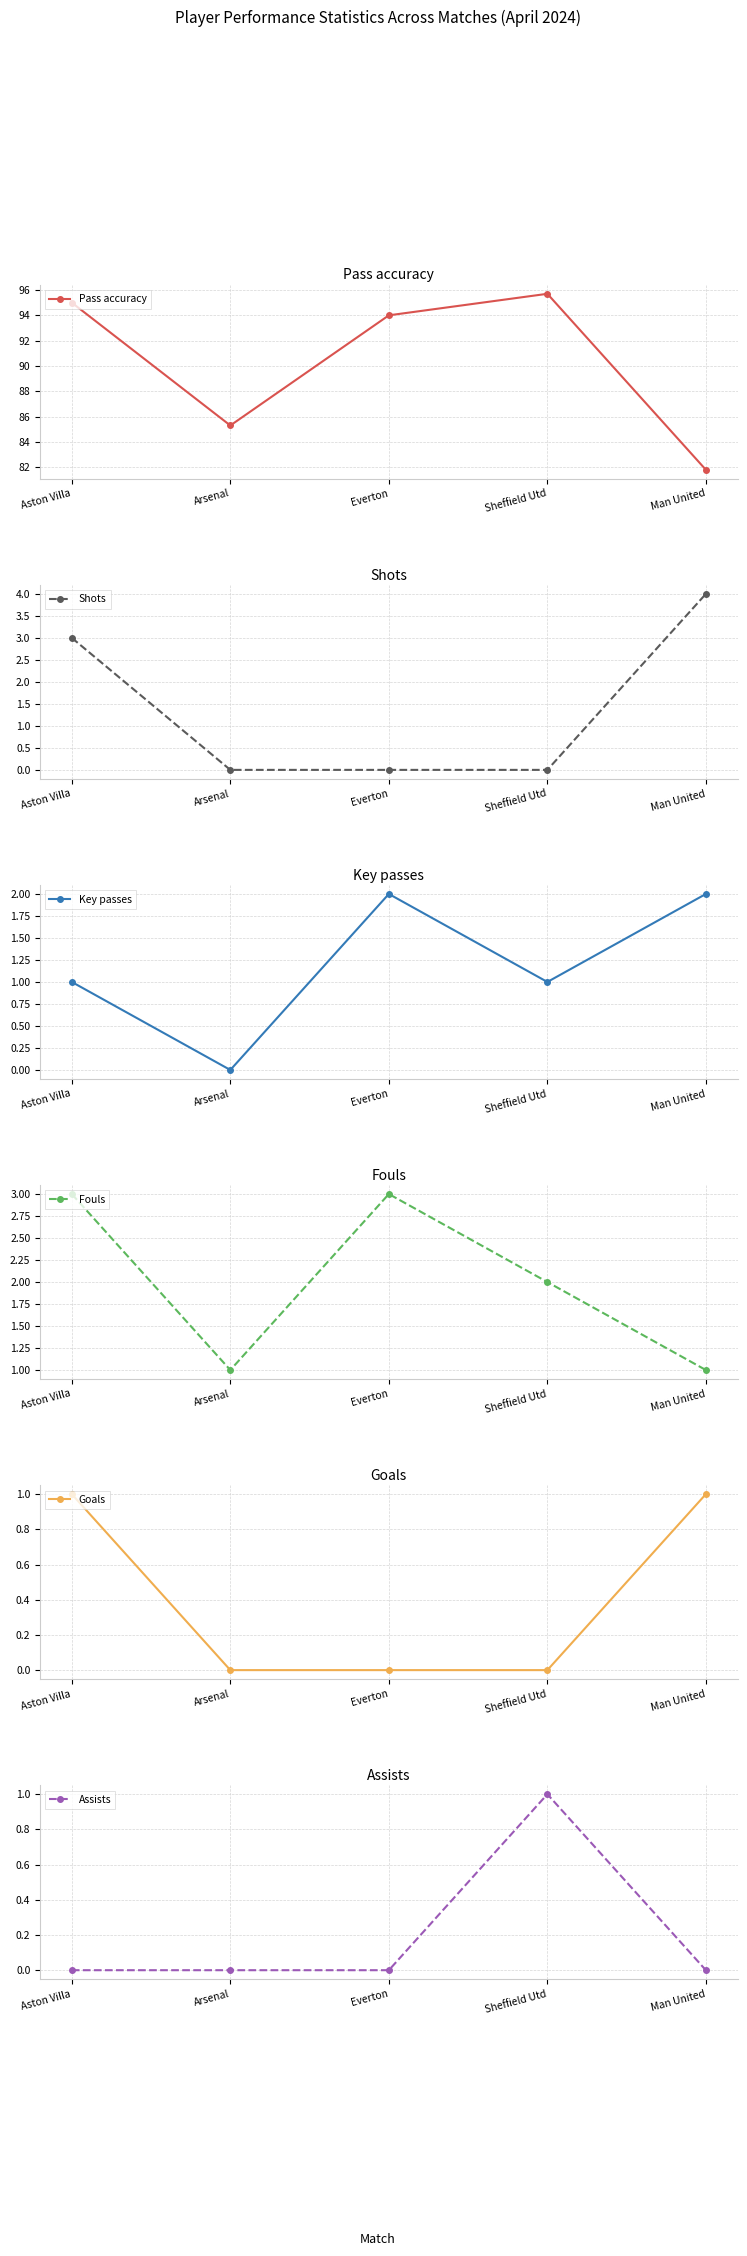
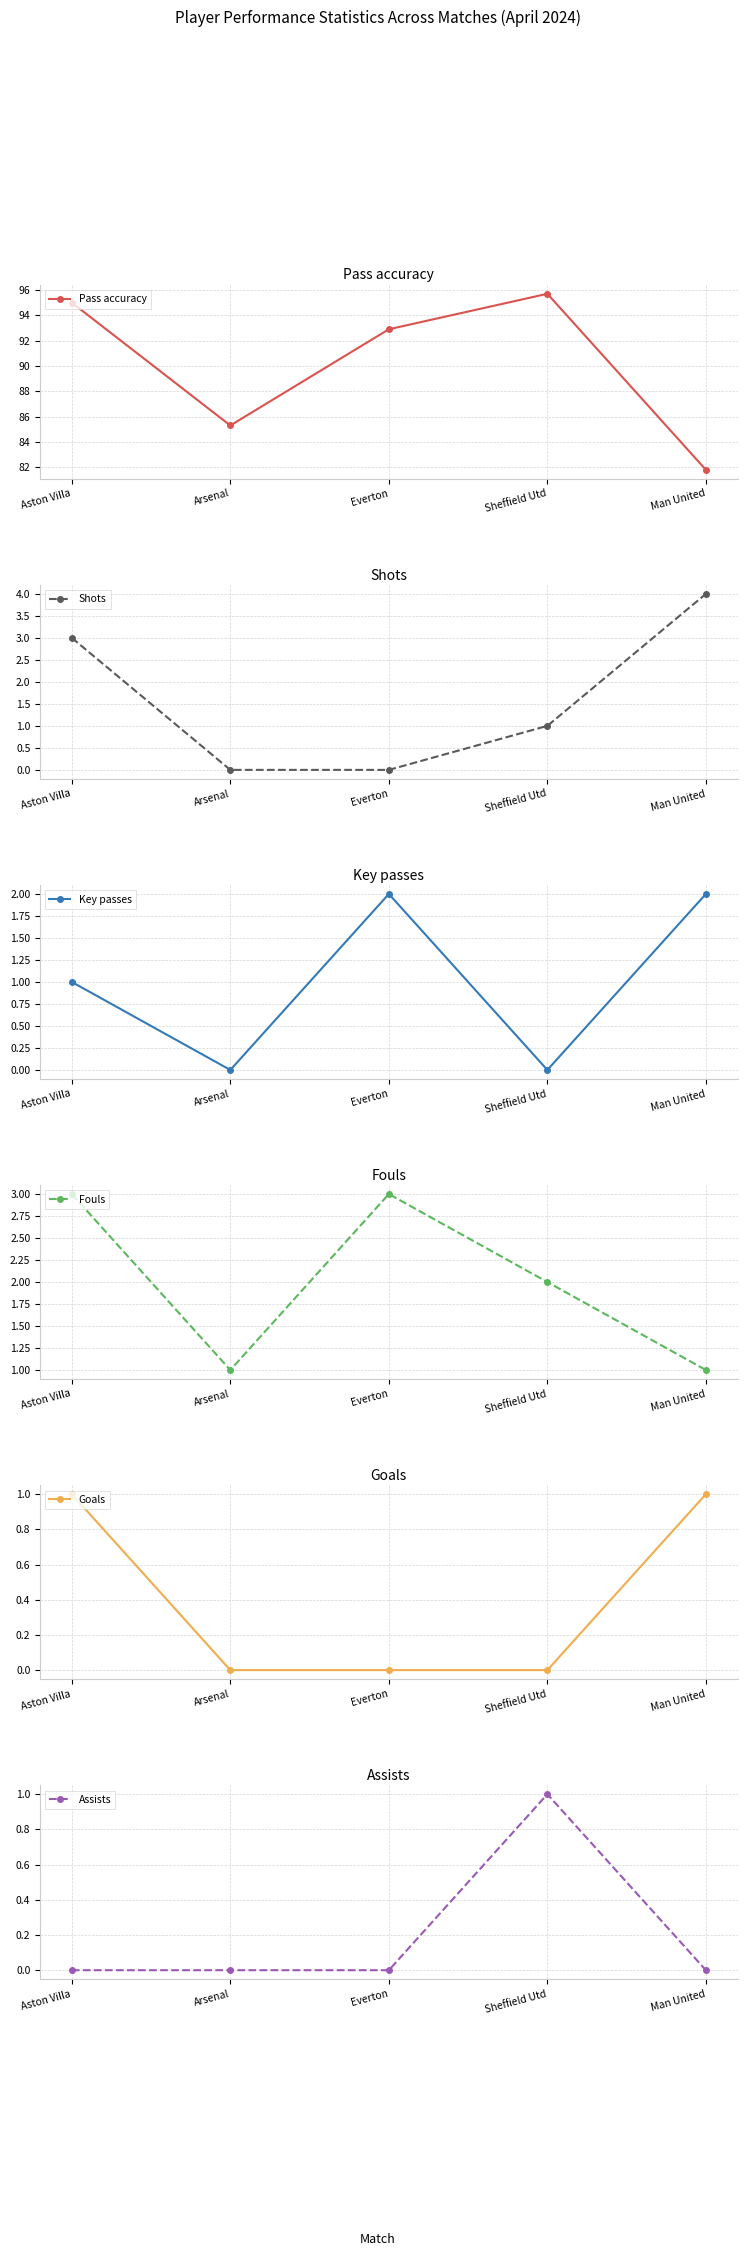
  {
    "Pass accuracy": {
      "Arsenal": 85.3,
-     "Everton": 94.0,
+     "Everton": 92.9,
      "Sheffield Utd": 95.7,
      "Man United": 81.8
    },
    "Shots": {
      "Aston Villa": 3,
      "Arsenal": 0,
      "Everton": 0,
-     "Sheffield Utd": 0,
+     "Sheffield Utd": 1,
      "Man United": 4
    },
    "Key passes": {
      "Aston Villa": 1,
      "Arsenal": 0,
      "Everton": 2,
-     "Sheffield Utd": 1,
+     "Sheffield Utd": 0,
      "Man United": 2
    },
    "Fouls": {
      "Arsenal": 1.0,
      "Everton": 3.0,
      "Sheffield Utd": 2.0,
      "Man United": 1.0
    },
    "Goals": {
      "Arsenal": 0.00,
      "Everton": 0.00,
      "Sheffield Utd": 0.00,
      "Man United": 1.00
    },
    "Assists": {
      "Aston Villa": 0.00,
      "Arsenal": 0.00,
      "Everton": 0.00,
      "Sheffield Utd": 1.00,
      "Man United": 0.00
    }
  }
